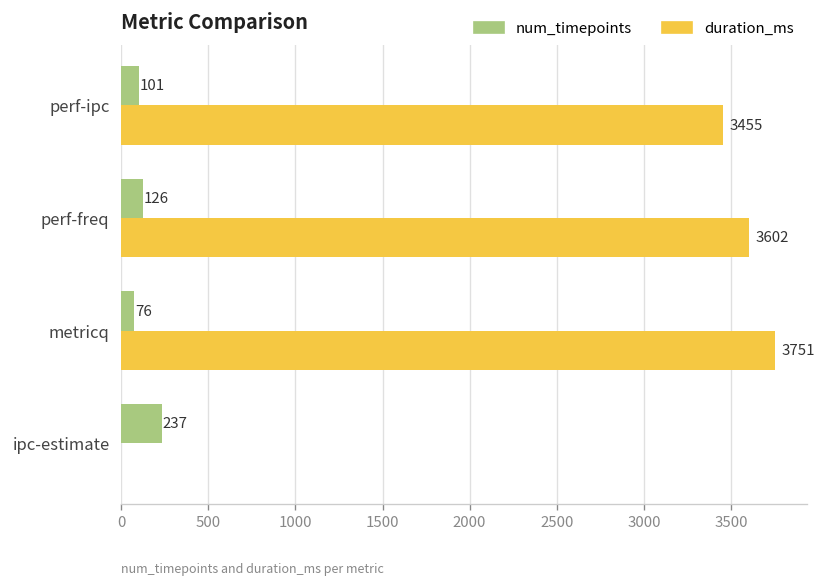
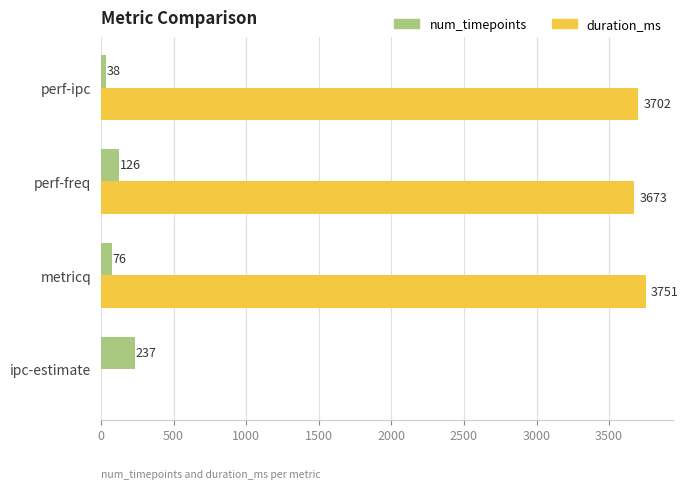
  {
    "num_timepoints": {
-     "perf-ipc": 101,
+     "perf-ipc": 38,
      "perf-freq": 126,
      "metricq": 76,
      "ipc-estimate": 237
    },
    "duration_ms": {
-     "perf-ipc": 3455,
-     "perf-freq": 3602,
+     "perf-ipc": 3702,
+     "perf-freq": 3673,
      "metricq": 3751
    }
  }
